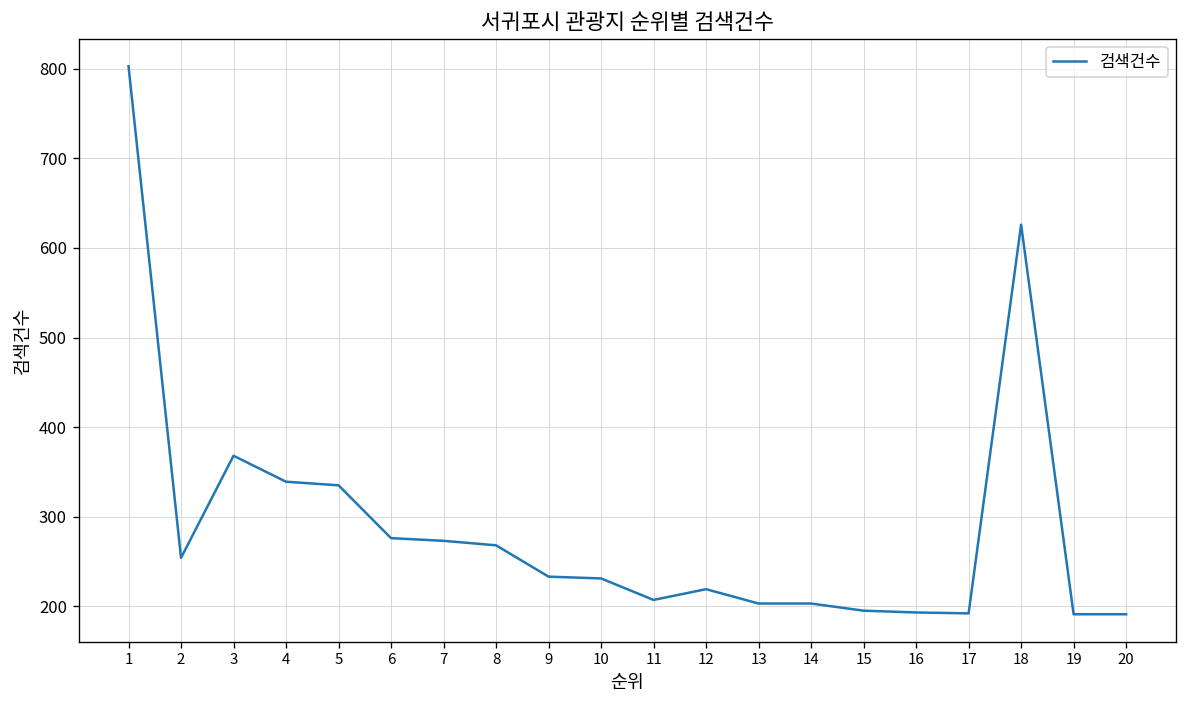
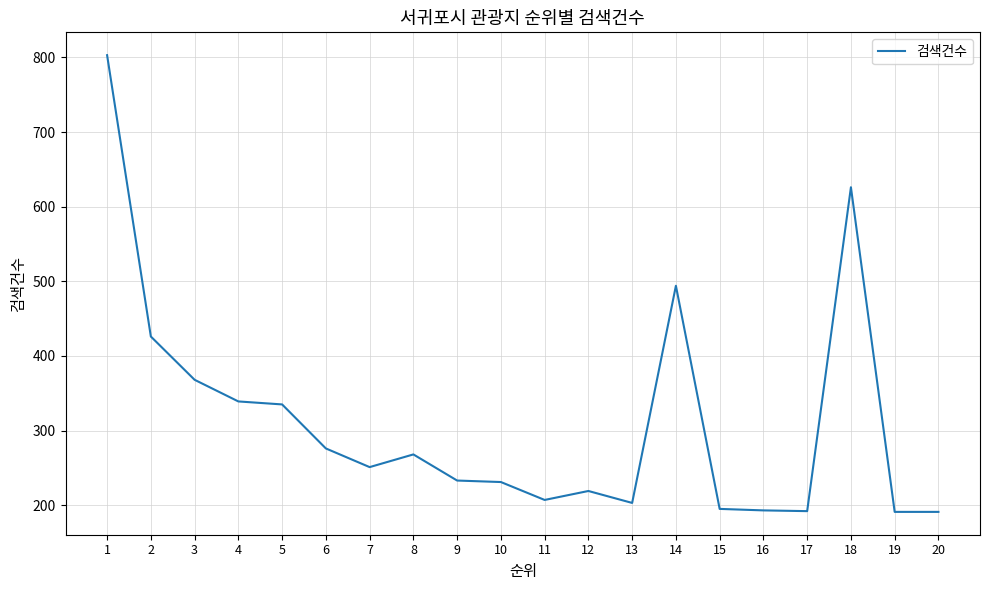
  {
    "1": 800,
-   "2": 250,
+   "2": 430,
    "3": 370,
    "4": 340,
    "5": 340,
    "6": 280,
-   "7": 270,
+   "7": 250,
    "8": 270,
    "9": 230,
    "10": 230,
    "11": 210,
    "12": 220,
    "13": 200,
-   "14": 200,
+   "14": 490,
    "15": 200,
    "16": 190,
    "17": 190,
    "18": 630,
    "19": 190,
    "20": 190
  }
